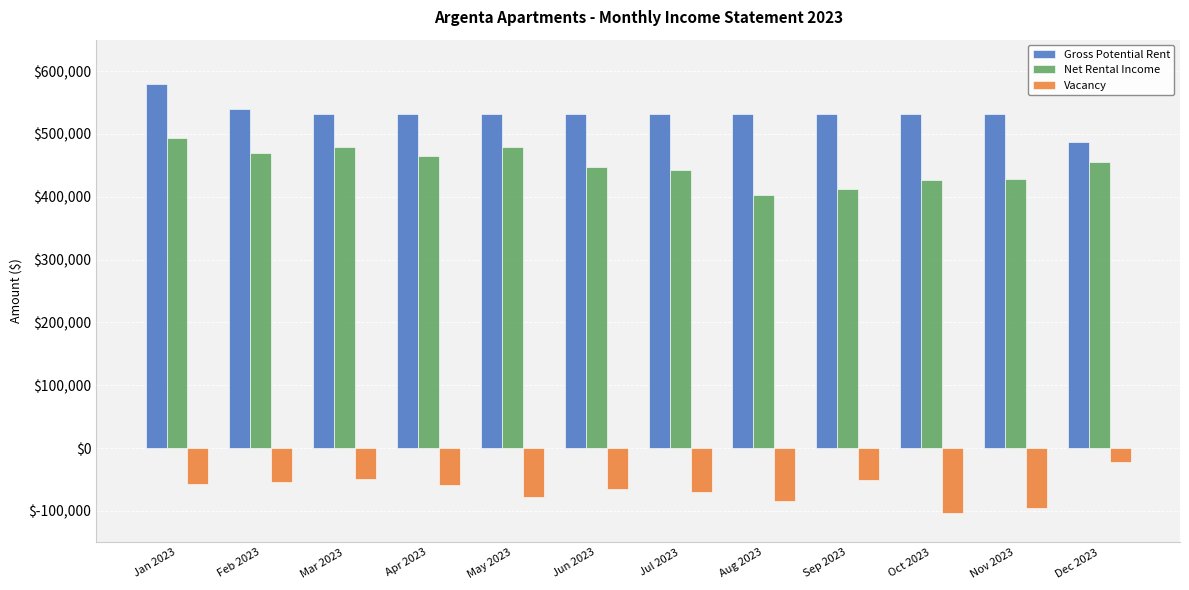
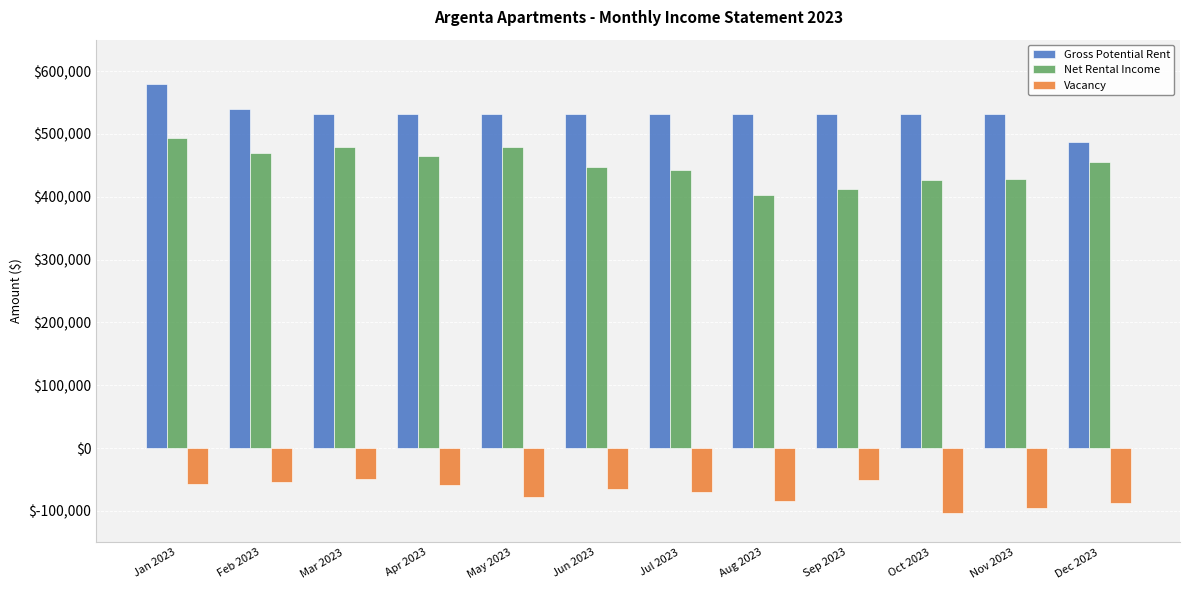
  {
    "Gross Potential Rent": {
      "Jan 2023": "$580,000",
      "Feb 2023": "$540,000",
      "Mar 2023": "$530,000",
      "Apr 2023": "$530,000",
      "May 2023": "$530,000",
      "Jun 2023": "$530,000",
      "Jul 2023": "$530,000",
      "Aug 2023": "$530,000",
      "Sep 2023": "$530,000",
      "Oct 2023": "$530,000",
      "Nov 2023": "$530,000",
      "Dec 2023": "$490,000"
    },
    "Net Rental Income": {
      "Jan 2023": "$490,000",
      "Feb 2023": "$470,000",
      "Mar 2023": "$480,000",
      "Apr 2023": "$460,000",
      "May 2023": "$480,000",
      "Jun 2023": "$450,000",
      "Jul 2023": "$440,000",
      "Aug 2023": "$400,000",
      "Sep 2023": "$410,000",
      "Oct 2023": "$430,000",
      "Nov 2023": "$430,000",
      "Dec 2023": "$460,000"
    },
    "Vacancy": {
      "Jan 2023": "$-60,000",
      "Feb 2023": "$-50,000",
      "Mar 2023": "$-50,000",
      "Apr 2023": "$-60,000",
      "May 2023": "$-80,000",
      "Jun 2023": "$-60,000",
      "Jul 2023": "$-70,000",
      "Aug 2023": "$-80,000",
      "Sep 2023": "$-50,000",
      "Oct 2023": "$-100,000",
      "Nov 2023": "$-100,000",
-     "Dec 2023": "$-20,000"
+     "Dec 2023": "$-90,000"
    }
  }
